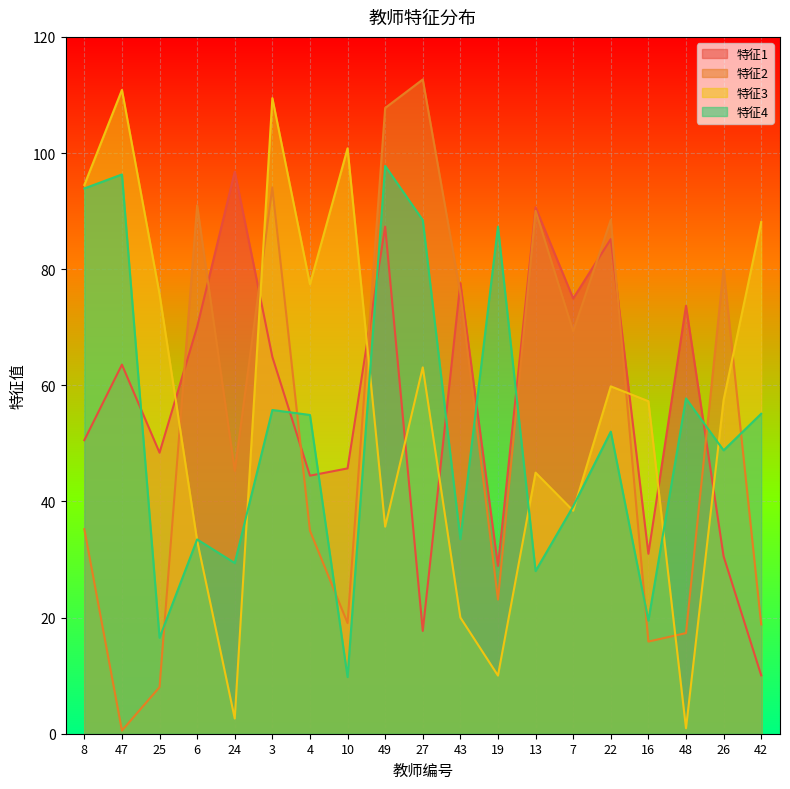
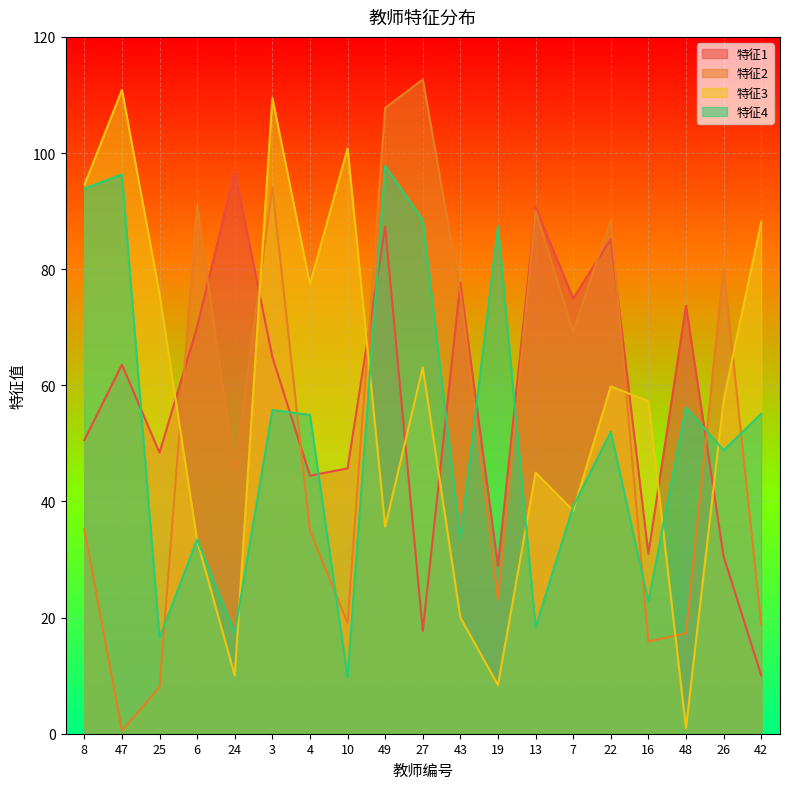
  {
    "特征3": {
      "8": 95,
      "47": 111,
      "25": 76,
-     "24": 3,
+     "24": 10,
      "3": 109,
      "4": 77,
      "10": 101,
      "49": 36,
      "27": 63,
      "43": 20,
-     "19": 10,
+     "19": 8,
      "13": 45,
      "7": 38,
      "22": 60,
      "16": 57,
      "48": 1,
      "26": 57,
      "42": 88
    },
    "特征4": {
      "8": 94,
      "47": 96,
      "25": 17,
-     "24": 29,
+     "24": 17,
      "3": 56,
      "4": 55,
      "10": 10,
      "49": 98,
      "27": 88,
      "43": 34,
      "19": 87,
-     "13": 28,
+     "13": 18,
      "7": 39,
      "22": 52,
-     "16": 19,
-     "48": 58,
+     "16": 23,
+     "48": 56,
      "26": 49,
      "42": 55
    }
  }
